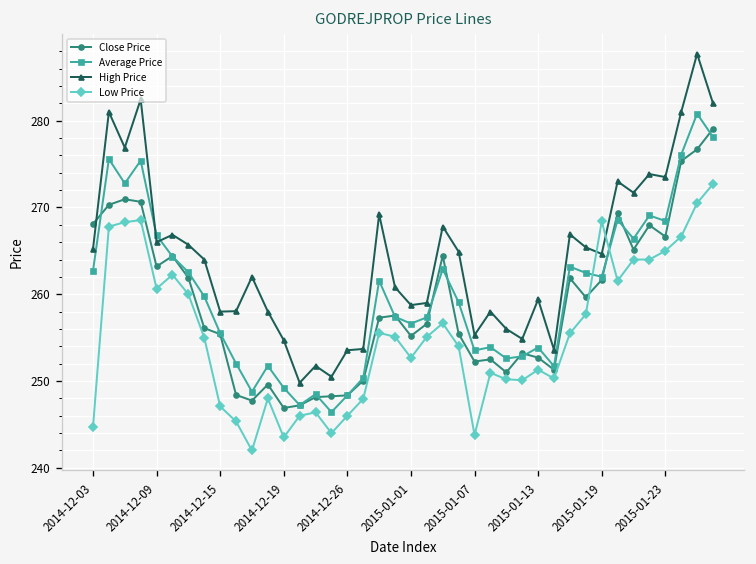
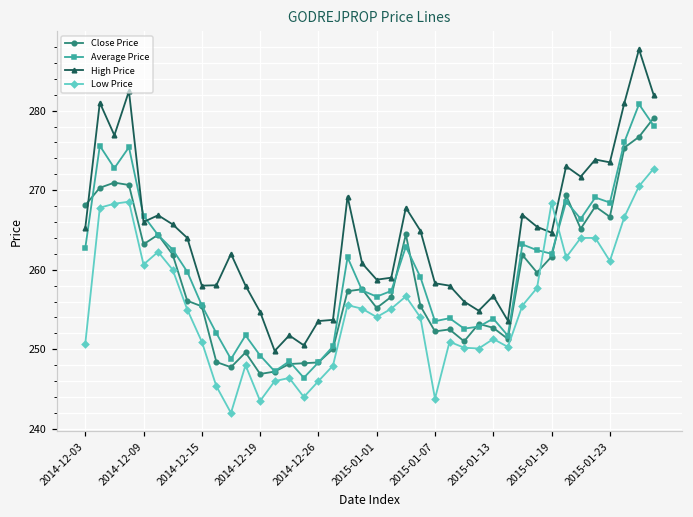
  {
    "High Price": {
      "2014-12-03": 265,
      "2014-12-09": 266,
      "2014-12-15": 258,
      "2014-12-19": 255,
      "2014-12-26": 254,
      "2015-01-01": 259,
-     "2015-01-07": 255,
-     "2015-01-13": 259,
+     "2015-01-07": 258,
+     "2015-01-13": 257,
      "2015-01-19": 265,
      "2015-01-23": 274
    },
    "Low Price": {
-     "2014-12-03": 245,
+     "2014-12-03": 251,
      "2014-12-09": 261,
-     "2014-12-15": 247,
+     "2014-12-15": 251,
      "2014-12-19": 244,
      "2014-12-26": 246,
-     "2015-01-01": 253,
+     "2015-01-01": 254,
      "2015-01-07": 244,
      "2015-01-13": 251,
      "2015-01-19": 268,
-     "2015-01-23": 265
+     "2015-01-23": 261
    }
  }
